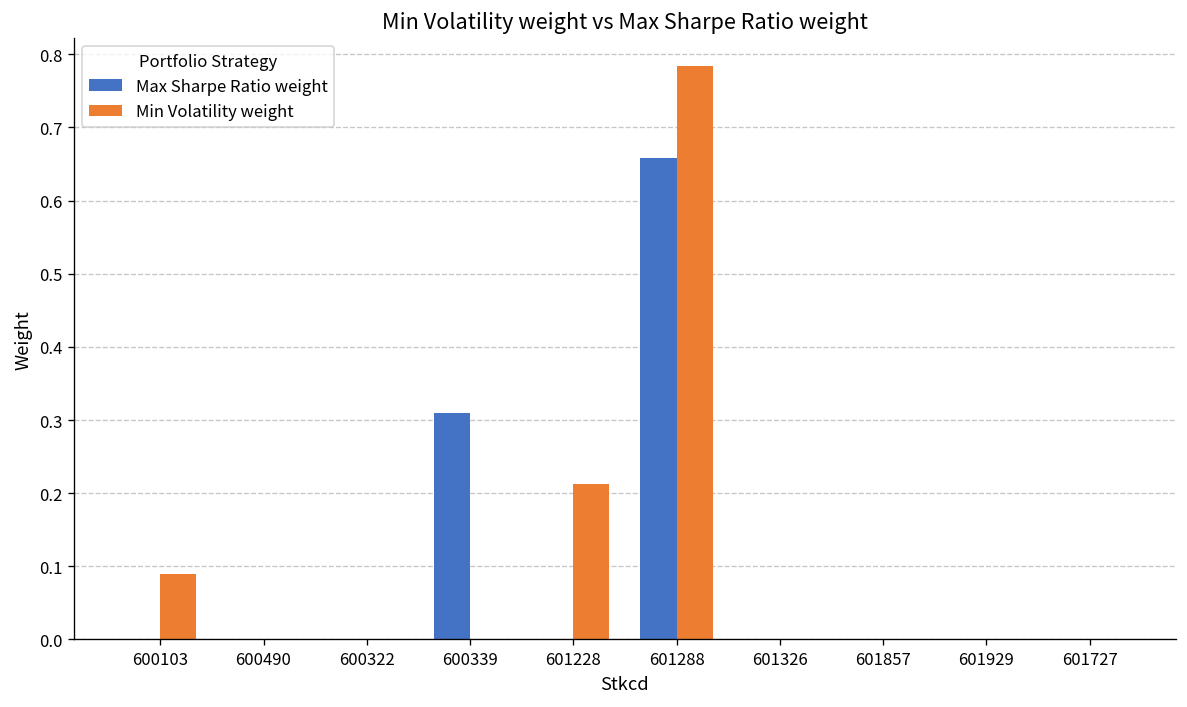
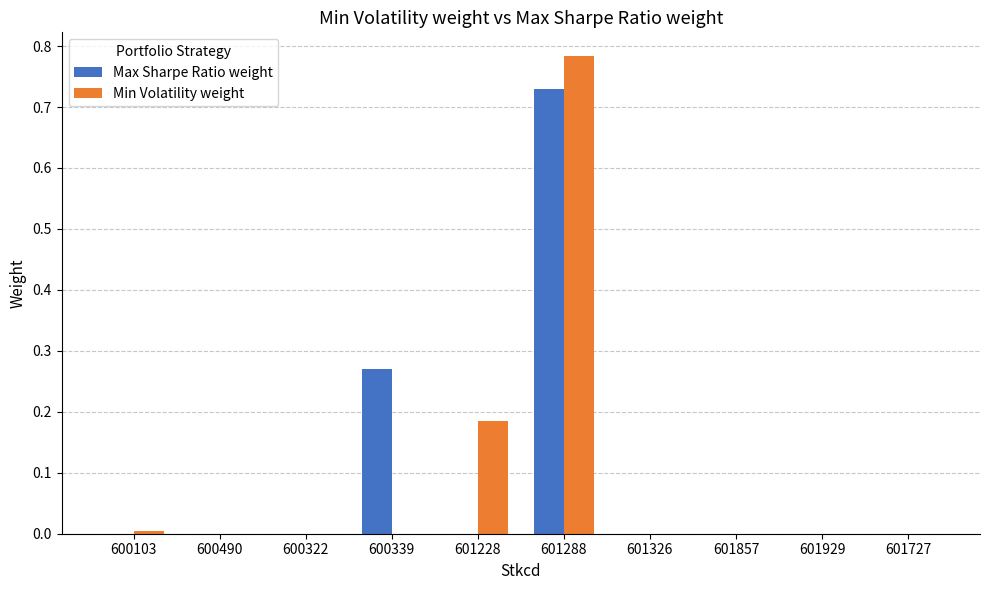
  {
    "Max Sharpe Ratio weight": {
      "600103": 0.00,
      "600490": 0.00,
      "600322": 0.00,
-     "600339": 0.31,
+     "600339": 0.27,
      "601228": 0.00,
-     "601288": 0.66,
+     "601288": 0.73,
      "601326": 0.00,
      "601857": 0.00,
      "601929": 0.00,
      "601727": 0.00
    },
    "Min Volatility weight": {
-     "600103": 0.09,
+     "600103": 0.00,
      "600490": 0.00,
      "600322": 0.00,
      "600339": 0.00,
-     "601228": 0.21,
+     "601228": 0.18,
      "601288": 0.78,
      "601326": 0.00,
      "601857": 0.00,
      "601929": 0.00,
      "601727": 0.00
    }
  }
